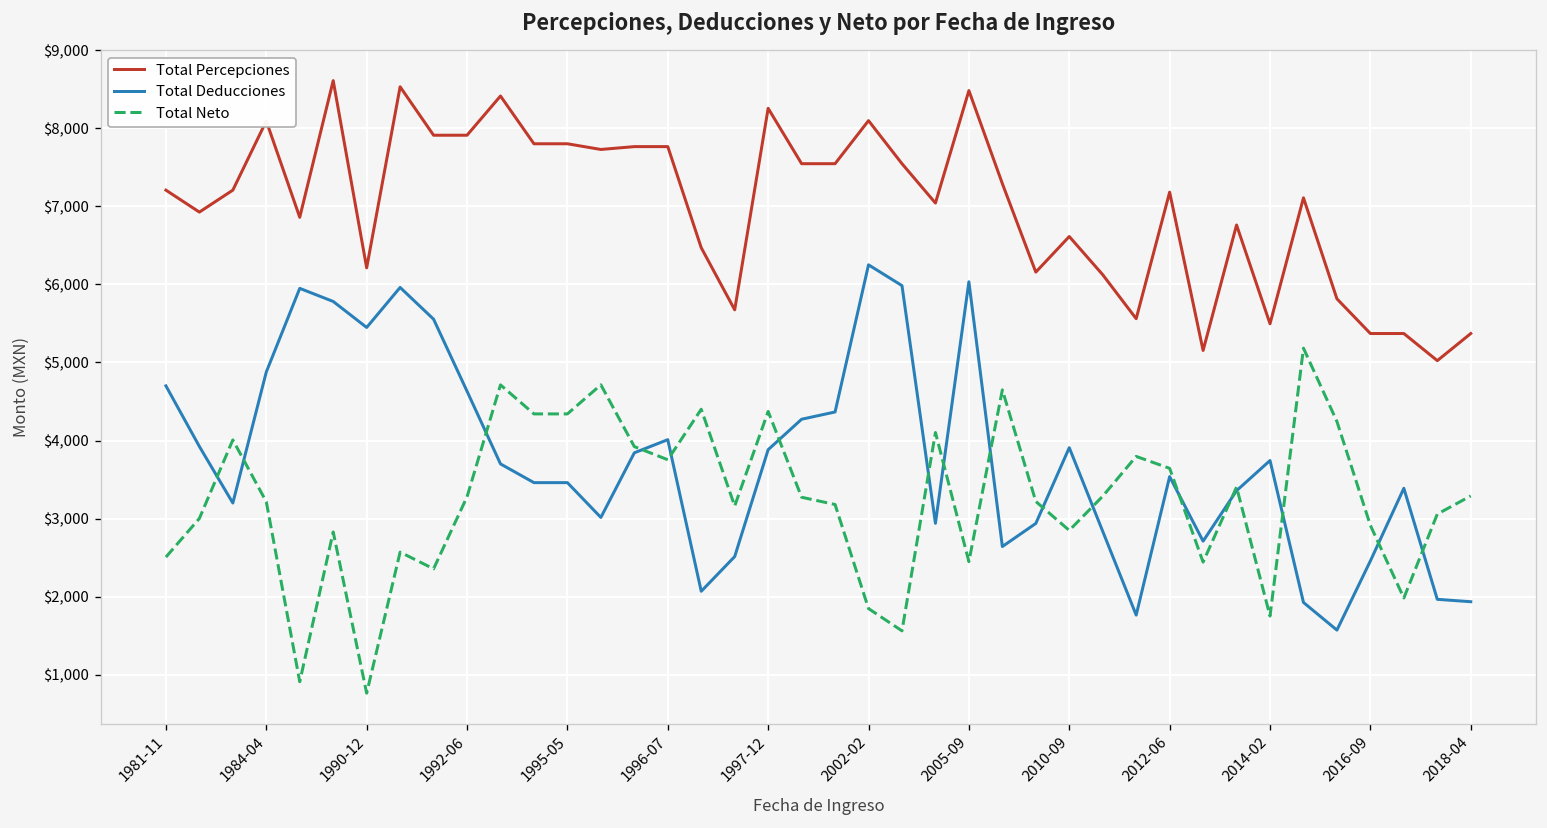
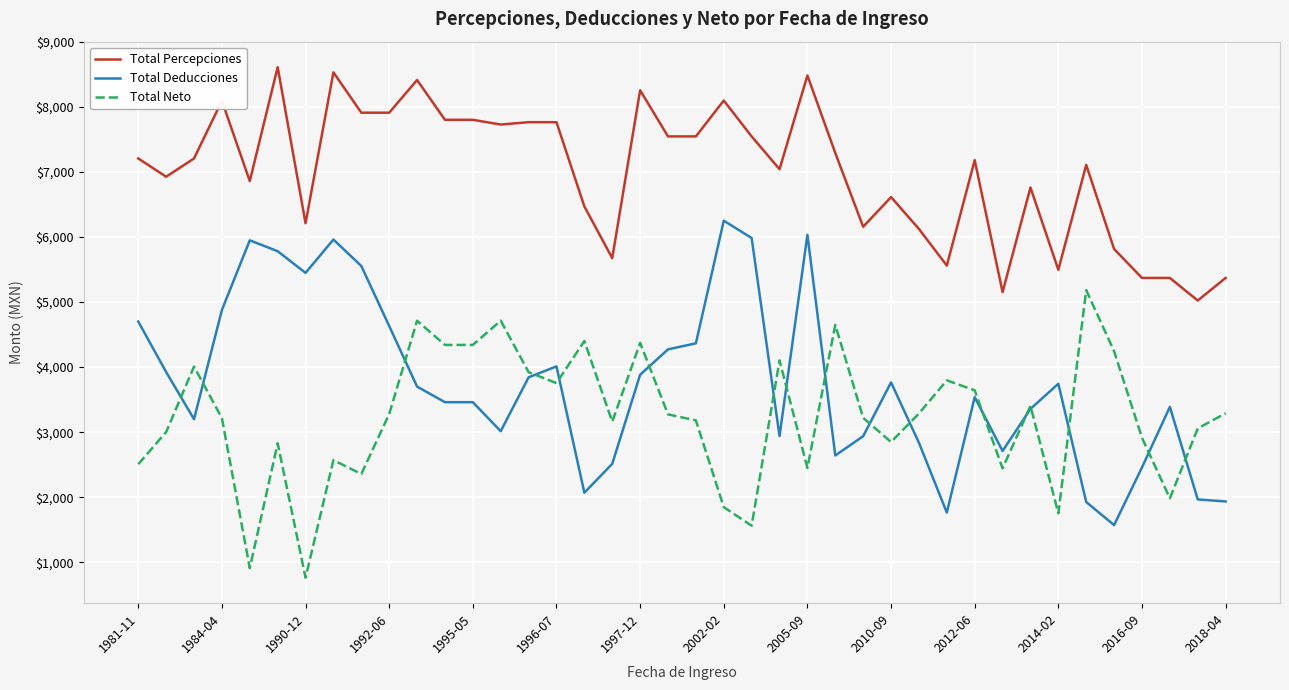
  {
    "Total Percepciones": {
      "2010-09": "$6,600",
      "2018-04": "$5,400"
    },
    "Total Deducciones": {
-     "2010-09": "$3,900",
+     "2010-09": "$3,800",
      "2018-04": "$1,900"
    },
    "Total Neto": {
      "2010-09": "$2,800",
      "2018-04": "$3,300"
    }
  }
